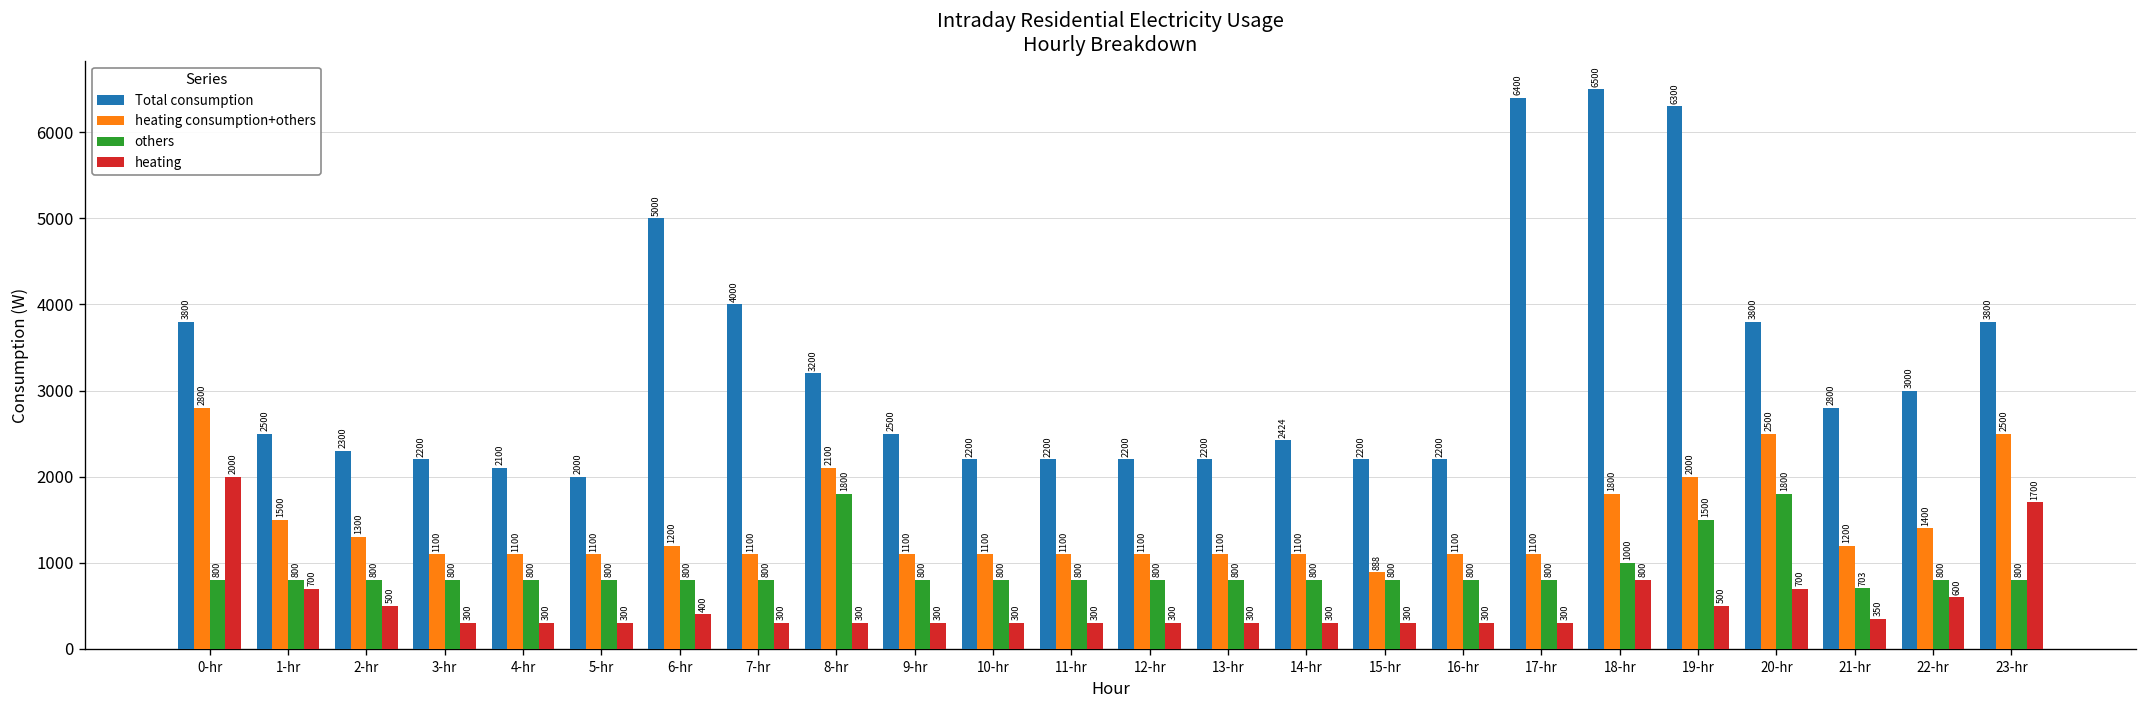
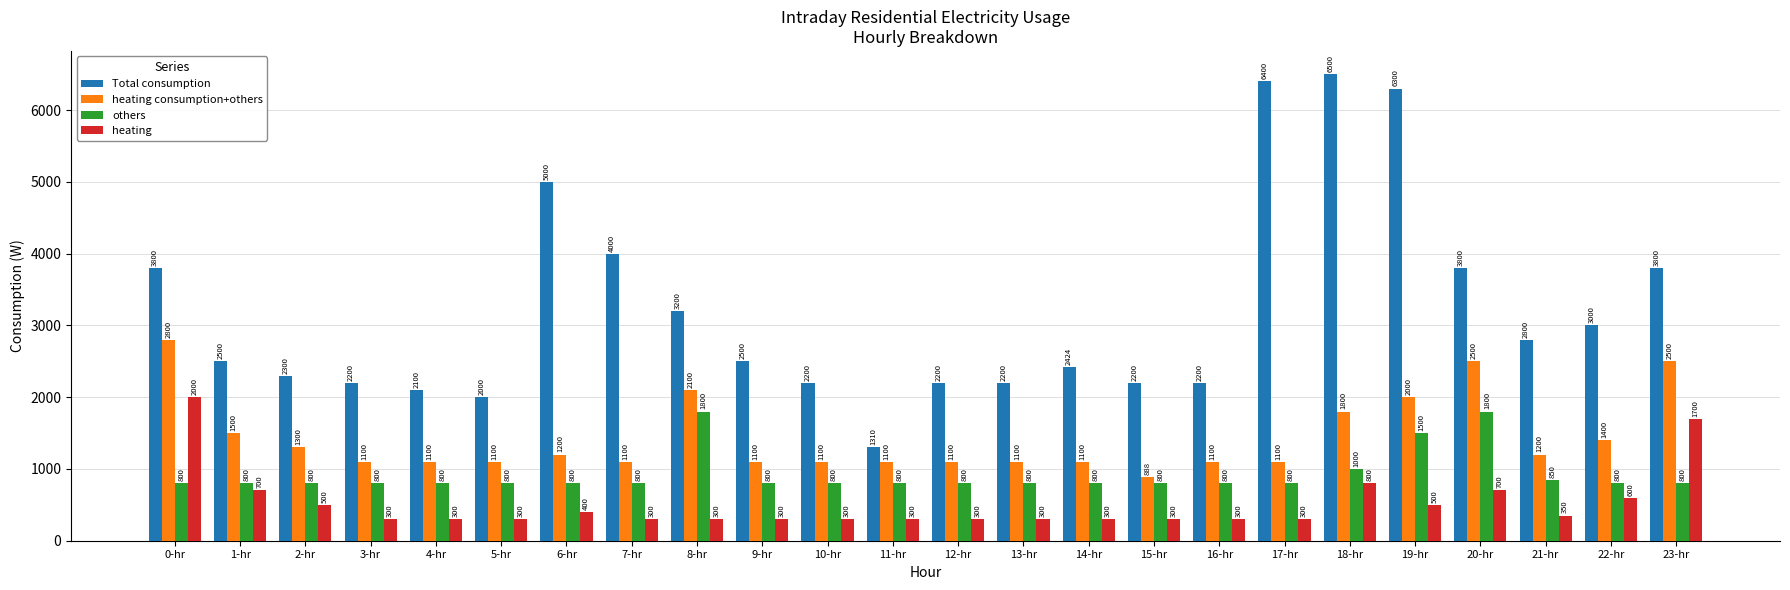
  {
    "Total consumption": {
      "0-hr": 3800,
      "1-hr": 2500,
      "2-hr": 2300,
      "3-hr": 2200,
      "4-hr": 2100,
      "5-hr": 2000,
      "6-hr": 5000,
      "7-hr": 4000,
      "8-hr": 3200,
      "9-hr": 2500,
      "10-hr": 2200,
-     "11-hr": 2200,
+     "11-hr": 1310,
      "12-hr": 2200,
      "13-hr": 2200,
      "14-hr": 2424,
      "15-hr": 2200,
      "16-hr": 2200,
      "17-hr": 6400,
      "18-hr": 6500,
      "19-hr": 6300,
      "20-hr": 3800,
      "21-hr": 2800,
      "22-hr": 3000,
      "23-hr": 3800
    },
    "heating consumption+others": {
      "0-hr": 2800,
      "1-hr": 1500,
      "2-hr": 1300,
      "3-hr": 1100,
      "4-hr": 1100,
      "5-hr": 1100,
      "6-hr": 1200,
      "7-hr": 1100,
      "8-hr": 2100,
      "9-hr": 1100,
      "10-hr": 1100,
      "11-hr": 1100,
      "12-hr": 1100,
      "13-hr": 1100,
      "14-hr": 1100,
      "15-hr": 888,
      "16-hr": 1100,
      "17-hr": 1100,
      "18-hr": 1800,
      "19-hr": 2000,
      "20-hr": 2500,
      "21-hr": 1200,
      "22-hr": 1400,
      "23-hr": 2500
    },
    "others": {
      "0-hr": 800,
      "1-hr": 800,
      "2-hr": 800,
      "3-hr": 800,
      "4-hr": 800,
      "5-hr": 800,
      "6-hr": 800,
      "7-hr": 800,
      "8-hr": 1800,
      "9-hr": 800,
      "10-hr": 800,
      "11-hr": 800,
      "12-hr": 800,
      "13-hr": 800,
      "14-hr": 800,
      "15-hr": 800,
      "16-hr": 800,
      "17-hr": 800,
      "18-hr": 1000,
      "19-hr": 1500,
      "20-hr": 1800,
-     "21-hr": 703,
+     "21-hr": 850,
      "22-hr": 800,
      "23-hr": 800
    },
    "heating": {
      "0-hr": 2000,
      "1-hr": 700,
      "2-hr": 500,
      "3-hr": 300,
      "4-hr": 300,
      "5-hr": 300,
      "6-hr": 400,
      "7-hr": 300,
      "8-hr": 300,
      "9-hr": 300,
      "10-hr": 300,
      "11-hr": 300,
      "12-hr": 300,
      "13-hr": 300,
      "14-hr": 300,
      "15-hr": 300,
      "16-hr": 300,
      "17-hr": 300,
      "18-hr": 800,
      "19-hr": 500,
      "20-hr": 700,
      "21-hr": 350,
      "22-hr": 600,
      "23-hr": 1700
    }
  }
